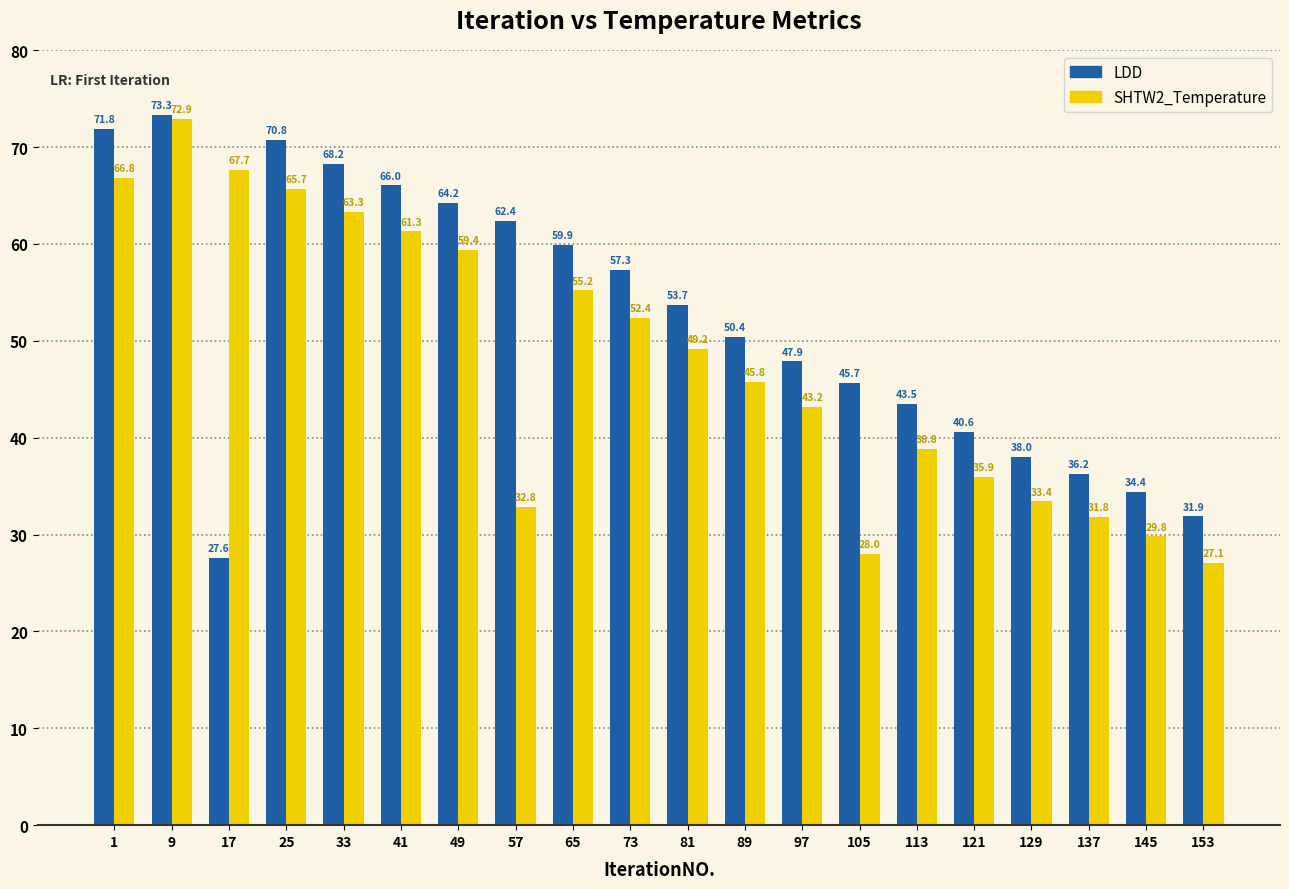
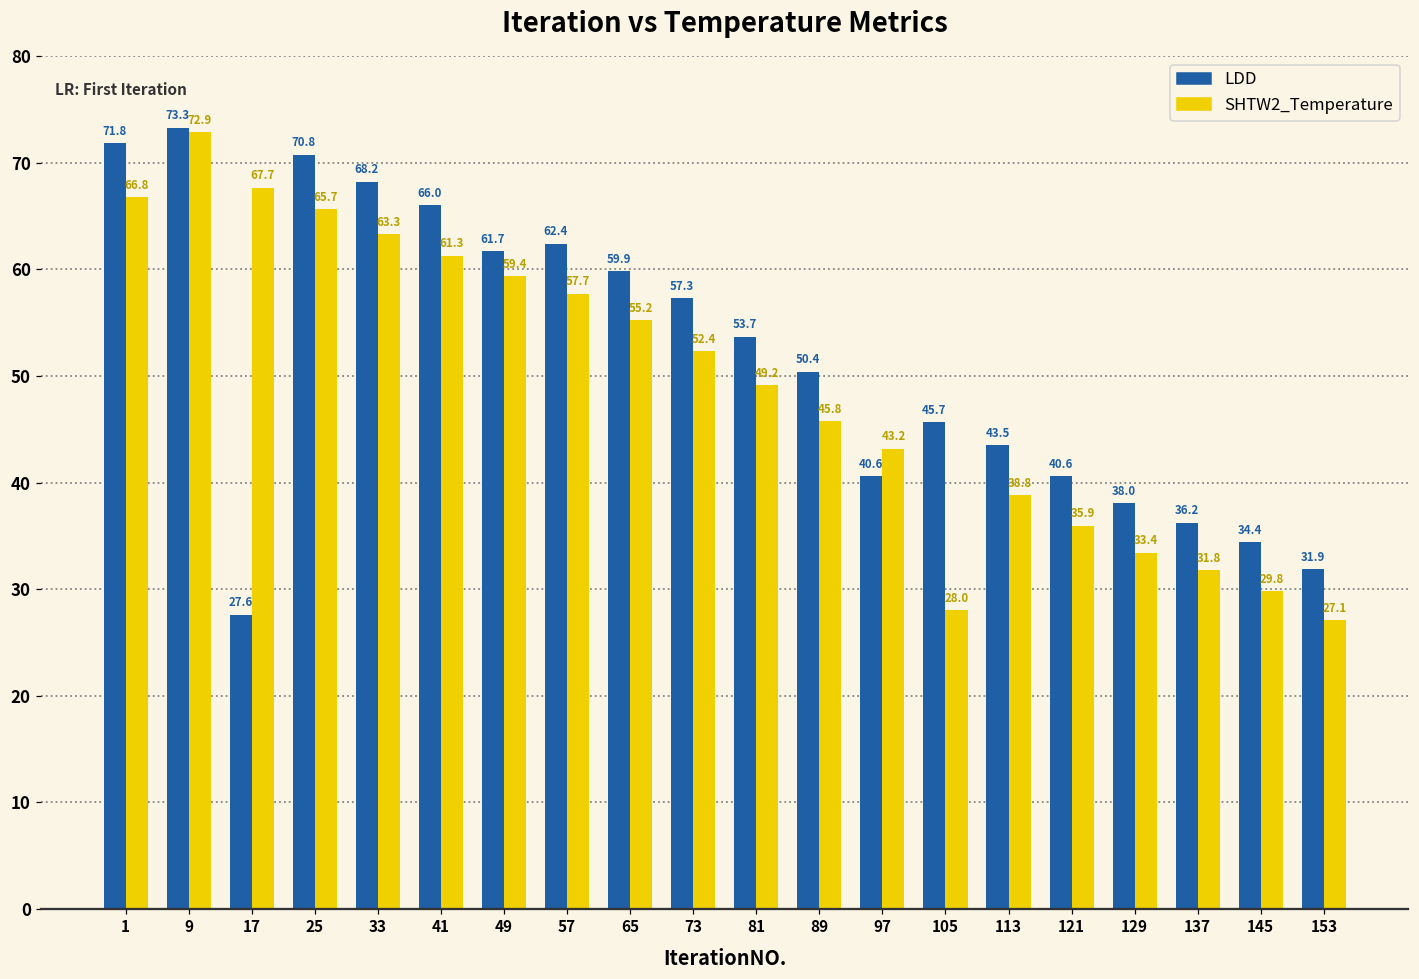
  {
    "LDD": {
      "1": 71.8,
      "9": 73.3,
      "17": 27.6,
      "25": 70.8,
      "33": 68.2,
      "41": 66.0,
-     "49": 64.2,
+     "49": 61.7,
      "57": 62.4,
      "65": 59.9,
      "73": 57.3,
      "81": 53.7,
      "89": 50.4,
-     "97": 47.9,
+     "97": 40.6,
      "105": 45.7,
      "113": 43.5,
      "121": 40.6,
      "129": 38.0,
      "137": 36.2,
      "145": 34.4,
      "153": 31.9
    },
    "SHTW2_Temperature": {
      "1": 66.8,
      "9": 72.9,
      "17": 67.7,
      "25": 65.7,
      "33": 63.3,
      "41": 61.3,
      "49": 59.4,
-     "57": 32.8,
+     "57": 57.7,
      "65": 55.2,
      "73": 52.4,
      "81": 49.2,
      "89": 45.8,
      "97": 43.2,
      "105": 28.0,
      "113": 38.8,
      "121": 35.9,
      "129": 33.4,
      "137": 31.8,
      "145": 29.8,
      "153": 27.1
    }
  }
